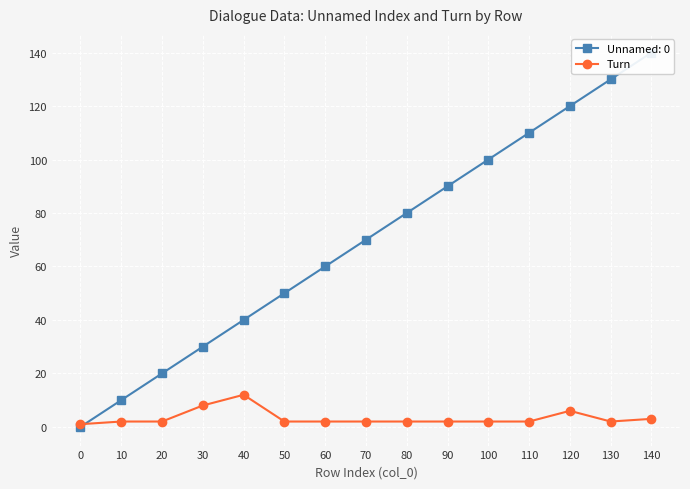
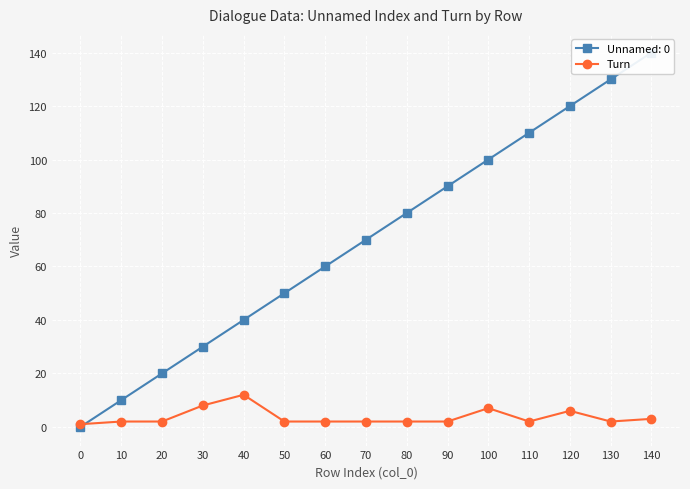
  {
    "Unnamed: 0": {
      "0": 0,
      "10": 10,
      "20": 20,
      "30": 30,
      "40": 40,
      "50": 50,
      "60": 60,
      "70": 70,
      "80": 80,
      "90": 90,
      "100": 100,
      "110": 110,
      "120": 120,
      "130": 130
    },
    "Turn": {
      "0": 1,
      "10": 2,
      "20": 2,
      "30": 8,
      "40": 12,
      "50": 2,
      "60": 2,
      "70": 2,
      "80": 2,
      "90": 2,
-     "100": 2,
+     "100": 7,
      "110": 2,
      "120": 6,
      "130": 2,
      "140": 3
    }
  }
